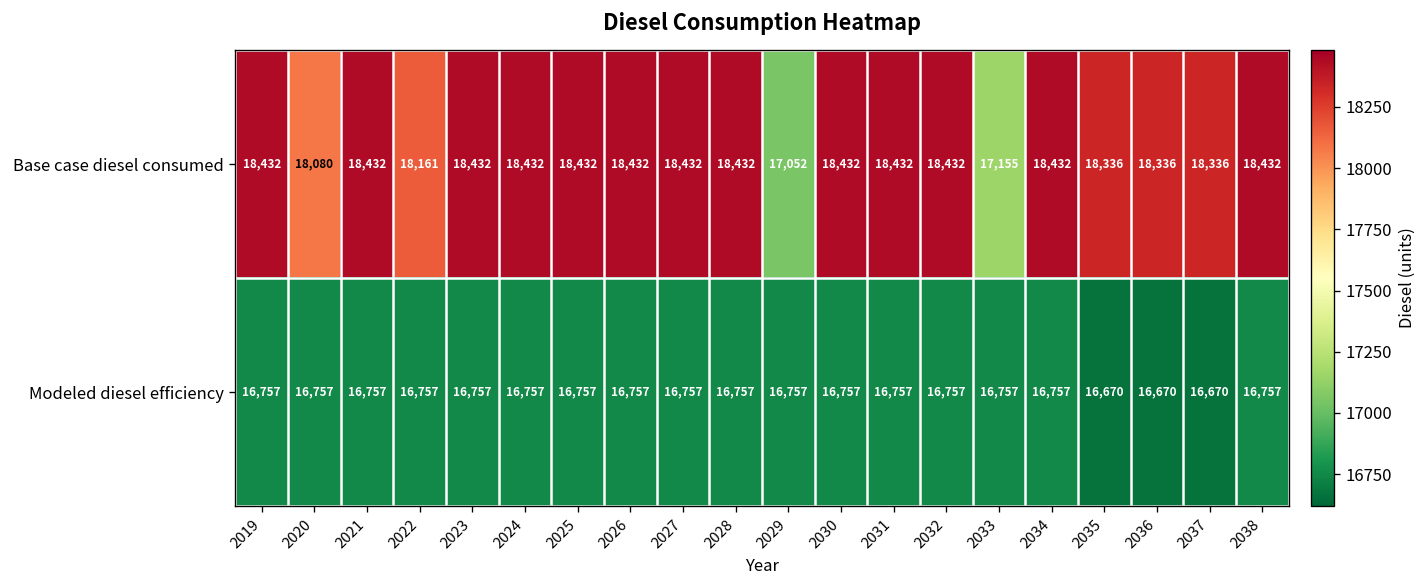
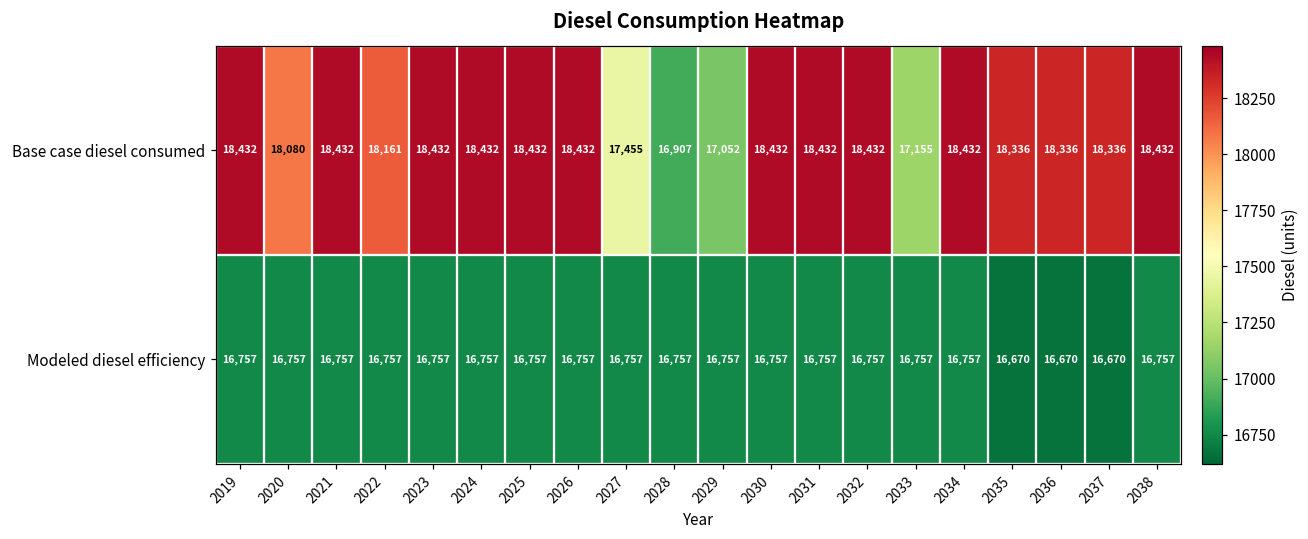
  {
    "Base case diesel consumed": {
      "2019": "18,432",
      "2020": "18,080",
      "2021": "18,432",
      "2022": "18,161",
      "2023": "18,432",
      "2024": "18,432",
      "2025": "18,432",
      "2026": "18,432",
-     "2027": "18,432",
-     "2028": "18,432",
+     "2027": "17,455",
+     "2028": "16,907",
      "2029": "17,052",
      "2030": "18,432",
      "2031": "18,432",
      "2032": "18,432",
      "2033": "17,155",
      "2034": "18,432",
      "2035": "18,336",
      "2036": "18,336",
      "2037": "18,336",
      "2038": "18,432"
    },
    "Modeled diesel efficiency": {
      "2019": "16,757",
      "2020": "16,757",
      "2021": "16,757",
      "2022": "16,757",
      "2023": "16,757",
      "2024": "16,757",
      "2025": "16,757",
      "2026": "16,757",
      "2027": "16,757",
      "2028": "16,757",
      "2029": "16,757",
      "2030": "16,757",
      "2031": "16,757",
      "2032": "16,757",
      "2033": "16,757",
      "2034": "16,757",
      "2035": "16,670",
      "2036": "16,670",
      "2037": "16,670",
      "2038": "16,757"
    }
  }
